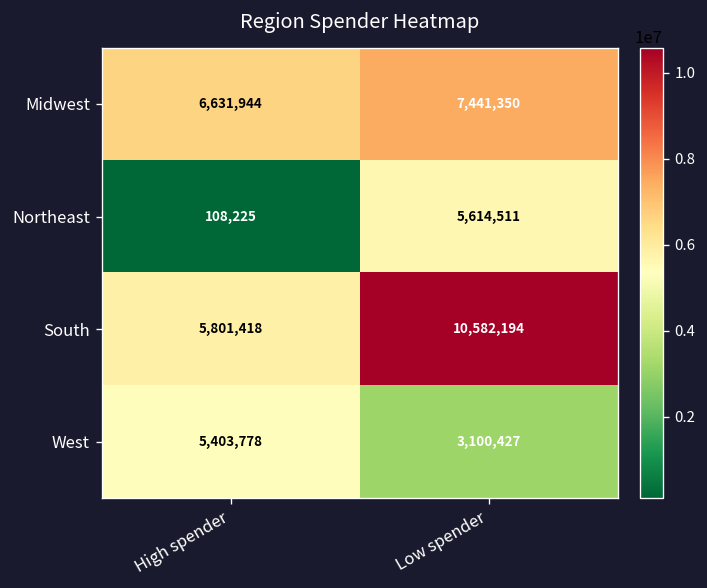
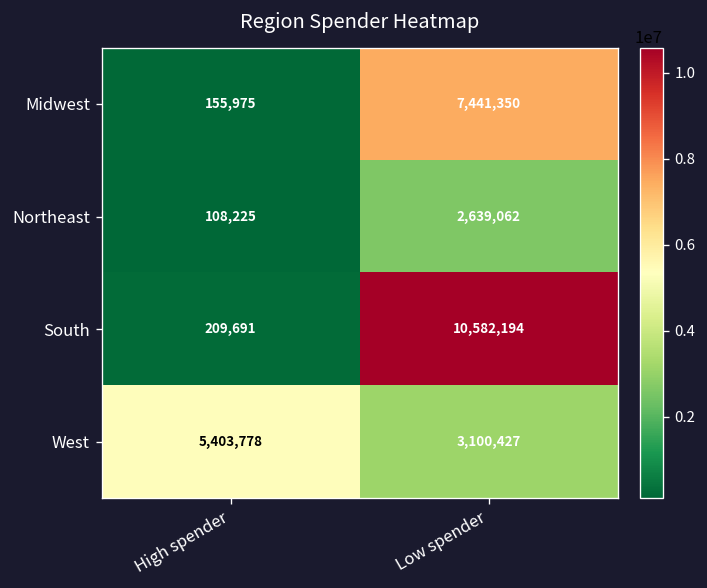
  {
    "Midwest": {
-     "High spender": "6,631,944",
+     "High spender": "155,975",
      "Low spender": "7,441,350"
    },
    "Northeast": {
      "High spender": "108,225",
-     "Low spender": "5,614,511"
+     "Low spender": "2,639,062"
    },
    "South": {
-     "High spender": "5,801,418",
+     "High spender": "209,691",
      "Low spender": "10,582,194"
    },
    "West": {
      "High spender": "5,403,778",
      "Low spender": "3,100,427"
    }
  }
